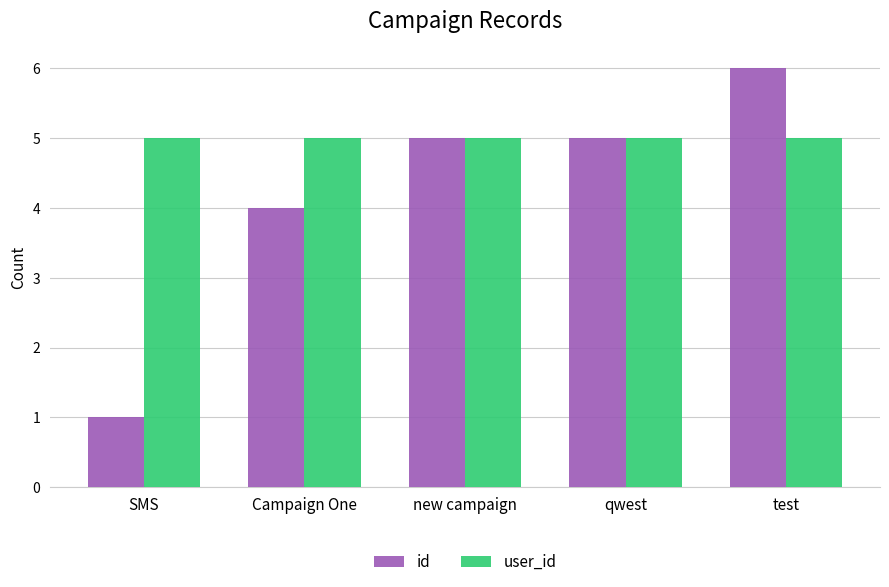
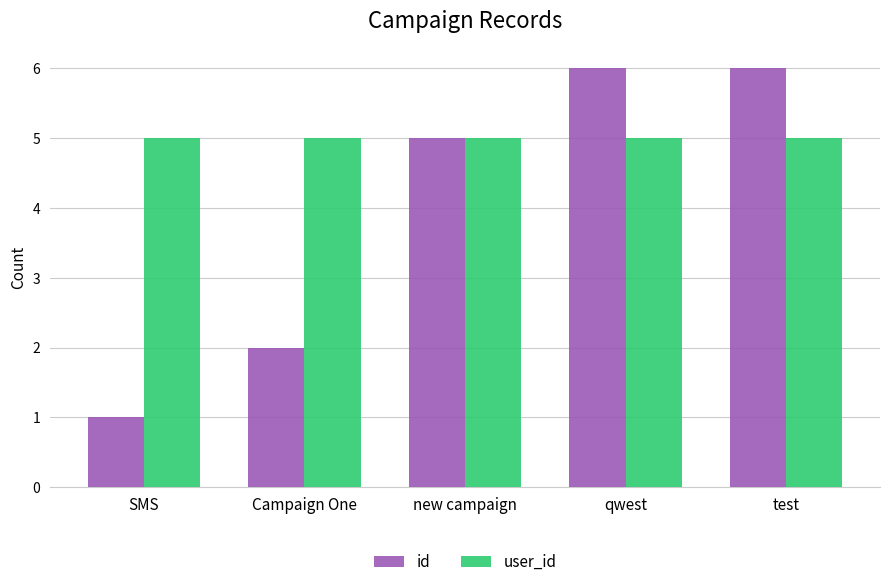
  {
    "id": {
      "SMS": 1,
-     "Campaign One": 4,
+     "Campaign One": 2,
      "new campaign": 5,
-     "qwest": 5,
+     "qwest": 6,
      "test": 6
    },
    "user_id": {
      "SMS": 5,
      "Campaign One": 5,
      "new campaign": 5,
      "qwest": 5,
      "test": 5
    }
  }
